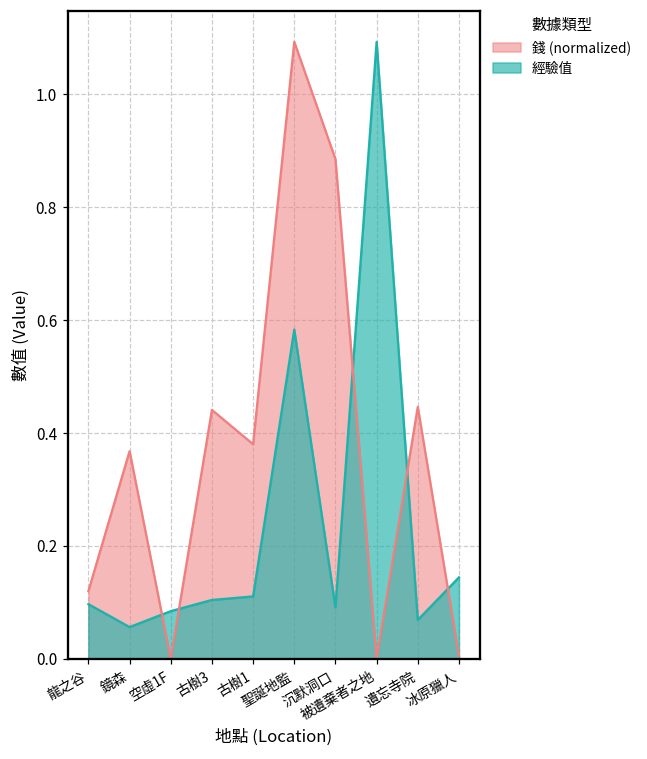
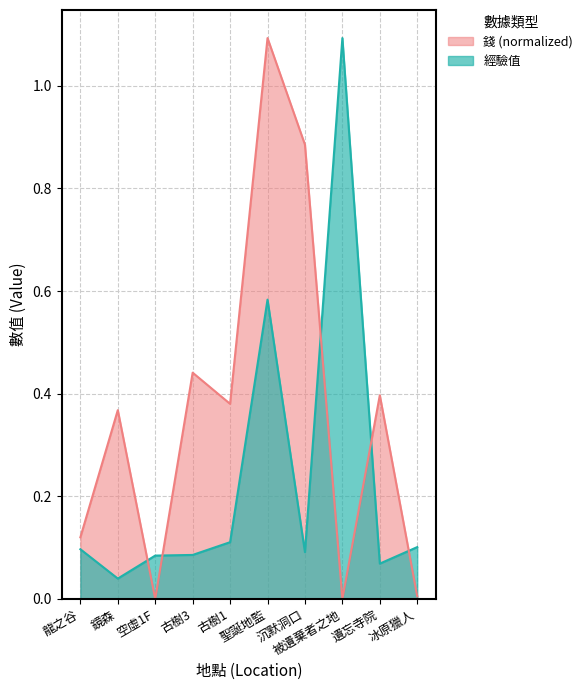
  {
    "錢 (normalized)": {
      "龍之谷": 0.12,
      "鏡森": 0.37,
      "空虛1F": 0.00,
      "古樹3": 0.44,
      "古樹1": 0.38,
      "聖誕地監": 1.09,
      "沉默洞口": 0.89,
      "被遺棄者之地": 0.00,
-     "遺忘寺院": 0.45,
+     "遺忘寺院": 0.40,
      "冰原獵人": 0.01
    },
    "經驗值": {
      "龍之谷": 0.10,
-     "鏡森": 0.06,
+     "鏡森": 0.04,
      "空虛1F": 0.08,
-     "古樹3": 0.10,
+     "古樹3": 0.09,
      "古樹1": 0.11,
      "聖誕地監": 0.58,
      "沉默洞口": 0.09,
      "被遺棄者之地": 1.09,
      "遺忘寺院": 0.07,
-     "冰原獵人": 0.14
+     "冰原獵人": 0.10
    }
  }
